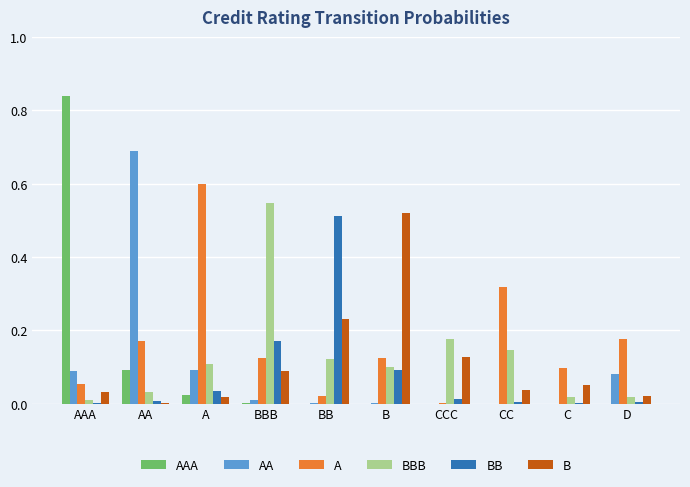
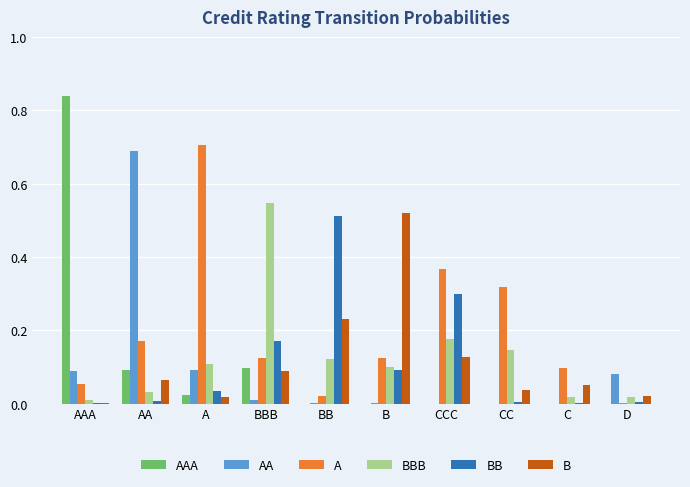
  {
    "AAA": {
      "AAA": 0.84,
      "AA": 0.09,
      "A": 0.02,
-     "BBB": 0.00
+     "BBB": 0.10
    },
    "AA": {
      "AAA": 0.09,
      "AA": 0.69,
      "A": 0.09,
      "BBB": 0.01,
      "D": 0.08
    },
    "A": {
      "AAA": 0.05,
      "AA": 0.17,
-     "A": 0.60,
+     "A": 0.71,
      "BBB": 0.13,
      "BB": 0.02,
      "B": 0.13,
-     "CCC": 0.00,
+     "CCC": 0.37,
      "CC": 0.32,
      "C": 0.10,
-     "D": 0.18
+     "D": 0.00
    },
    "BBB": {
      "AAA": 0.01,
      "AA": 0.03,
      "A": 0.11,
      "BBB": 0.55,
      "BB": 0.12,
      "B": 0.10,
      "CCC": 0.18,
      "CC": 0.15,
      "C": 0.02,
      "D": 0.02
    },
    "BB": {
      "A": 0.03,
      "BBB": 0.17,
      "BB": 0.51,
      "B": 0.09,
-     "CCC": 0.01
+     "CCC": 0.30
    },
    "B": {
-     "AAA": 0.03,
-     "AA": 0.00,
+     "AAA": 0.00,
+     "AA": 0.06,
      "A": 0.02,
      "BBB": 0.09,
      "BB": 0.23,
      "B": 0.52,
      "CCC": 0.13,
      "CC": 0.04,
      "C": 0.05,
      "D": 0.02
    }
  }
